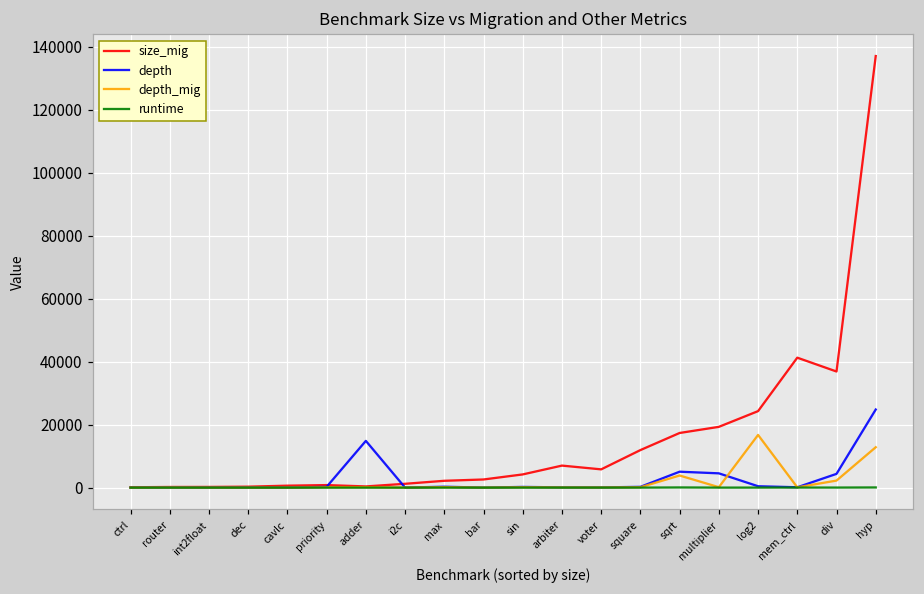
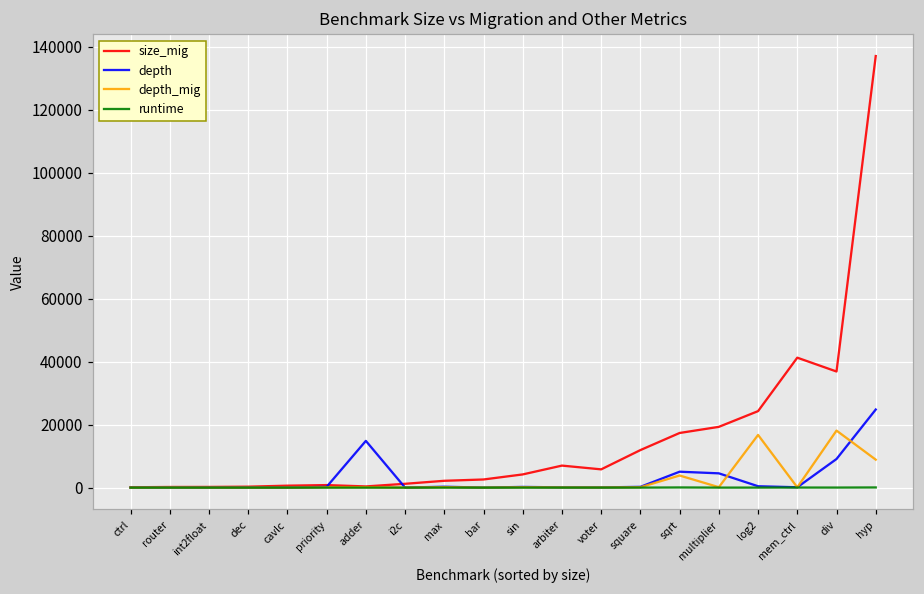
  {
    "size_mig": {
      "i2c": 1000,
      "max": 2000,
      "bar": 3000,
      "sin": 4000,
      "arbiter": 7000,
      "voter": 6000,
      "square": 12000,
      "sqrt": 17000,
      "multiplier": 19000,
      "log2": 24000,
      "mem_ctrl": 41000,
      "div": 37000,
      "hyp": 137000
    },
    "depth": {
      "adder": 15000,
      "sqrt": 5000,
      "multiplier": 5000,
-     "div": 4000,
+     "div": 9000,
      "hyp": 25000
    },
    "depth_mig": {
      "sqrt": 4000,
      "log2": 17000,
-     "div": 2000,
-     "hyp": 13000
+     "div": 18000,
+     "hyp": 9000
    },
    "runtime": {
      "sqrt": 0,
      "div": 0,
      "hyp": 0
    }
  }
